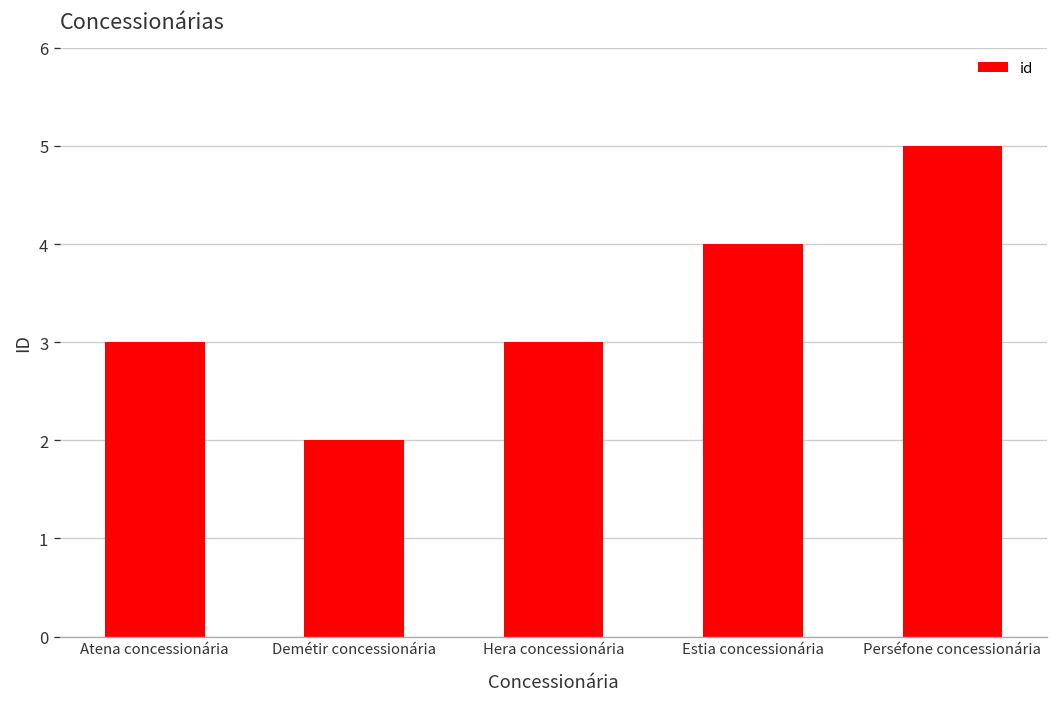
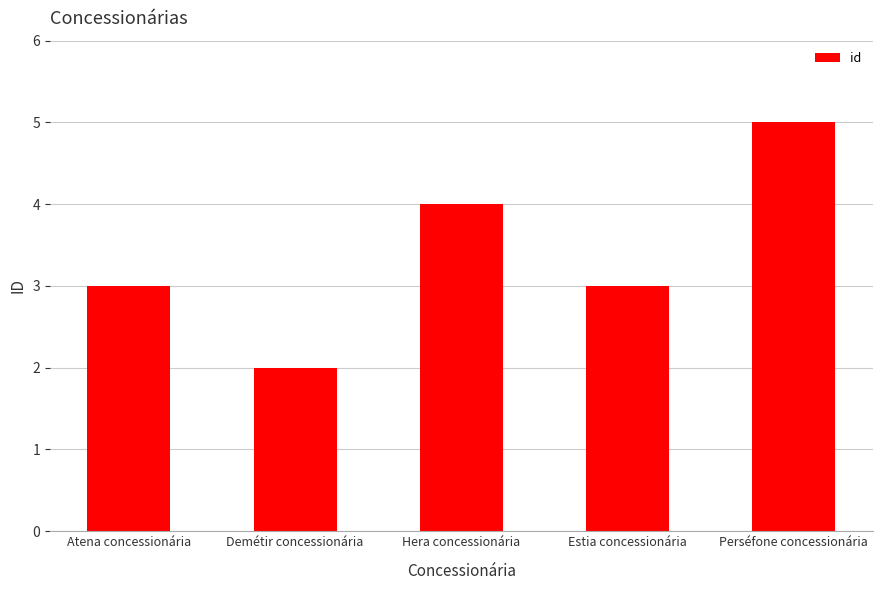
  {
    "Atena concessionária": 3,
    "Demétir concessionária": 2,
-   "Hera concessionária": 3,
-   "Estia concessionária": 4,
+   "Hera concessionária": 4,
+   "Estia concessionária": 3,
    "Perséfone concessionária": 5
  }
